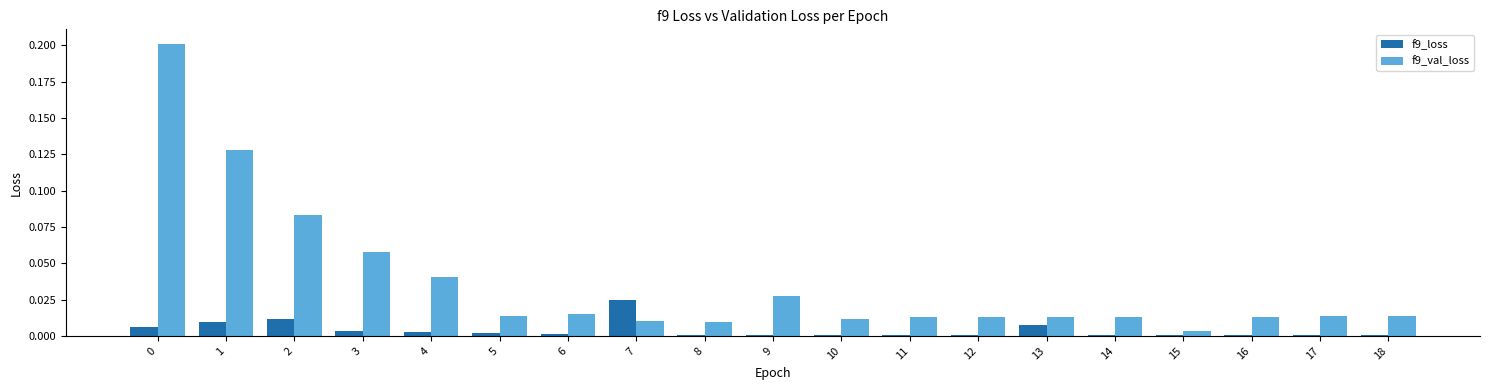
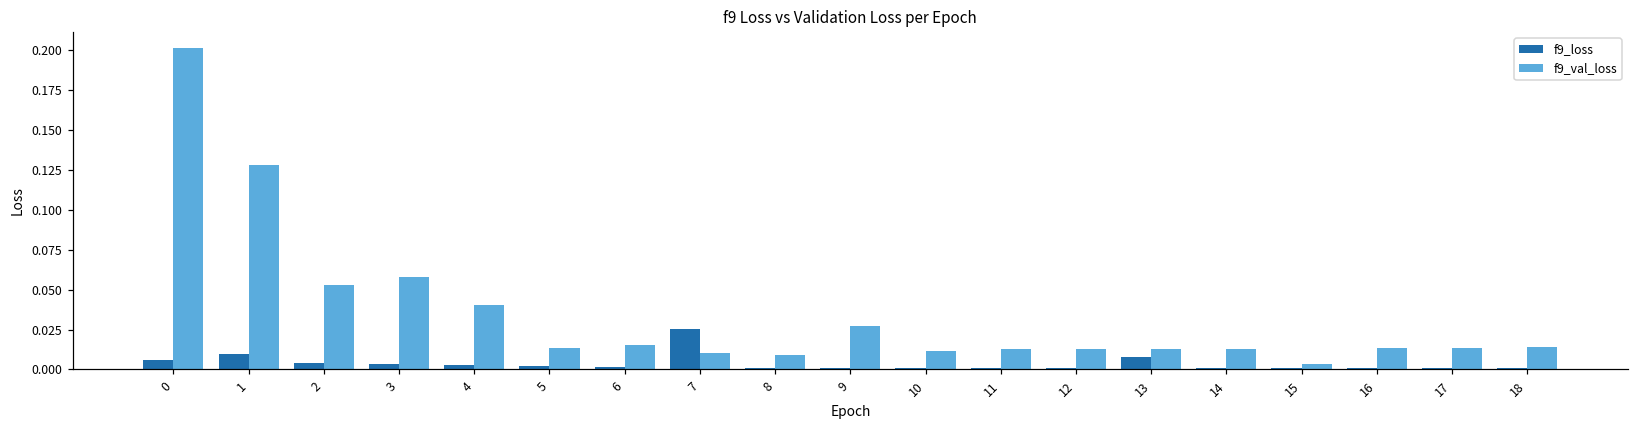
  {
    "f9_loss": {
      "0": 0.006,
      "1": 0.010,
-     "2": 0.012,
+     "2": 0.004,
      "3": 0.004,
      "4": 0.003,
      "5": 0.002,
      "7": 0.025,
      "13": 0.008
    },
    "f9_val_loss": {
      "0": 0.201,
      "1": 0.128,
-     "2": 0.083,
+     "2": 0.053,
      "3": 0.058,
      "4": 0.040,
      "5": 0.013,
      "6": 0.015,
      "7": 0.010,
      "8": 0.009,
      "9": 0.027,
      "10": 0.012,
      "11": 0.013,
      "12": 0.013,
      "13": 0.013,
      "14": 0.013,
      "15": 0.003,
      "16": 0.013,
      "17": 0.014,
      "18": 0.014
    }
  }
